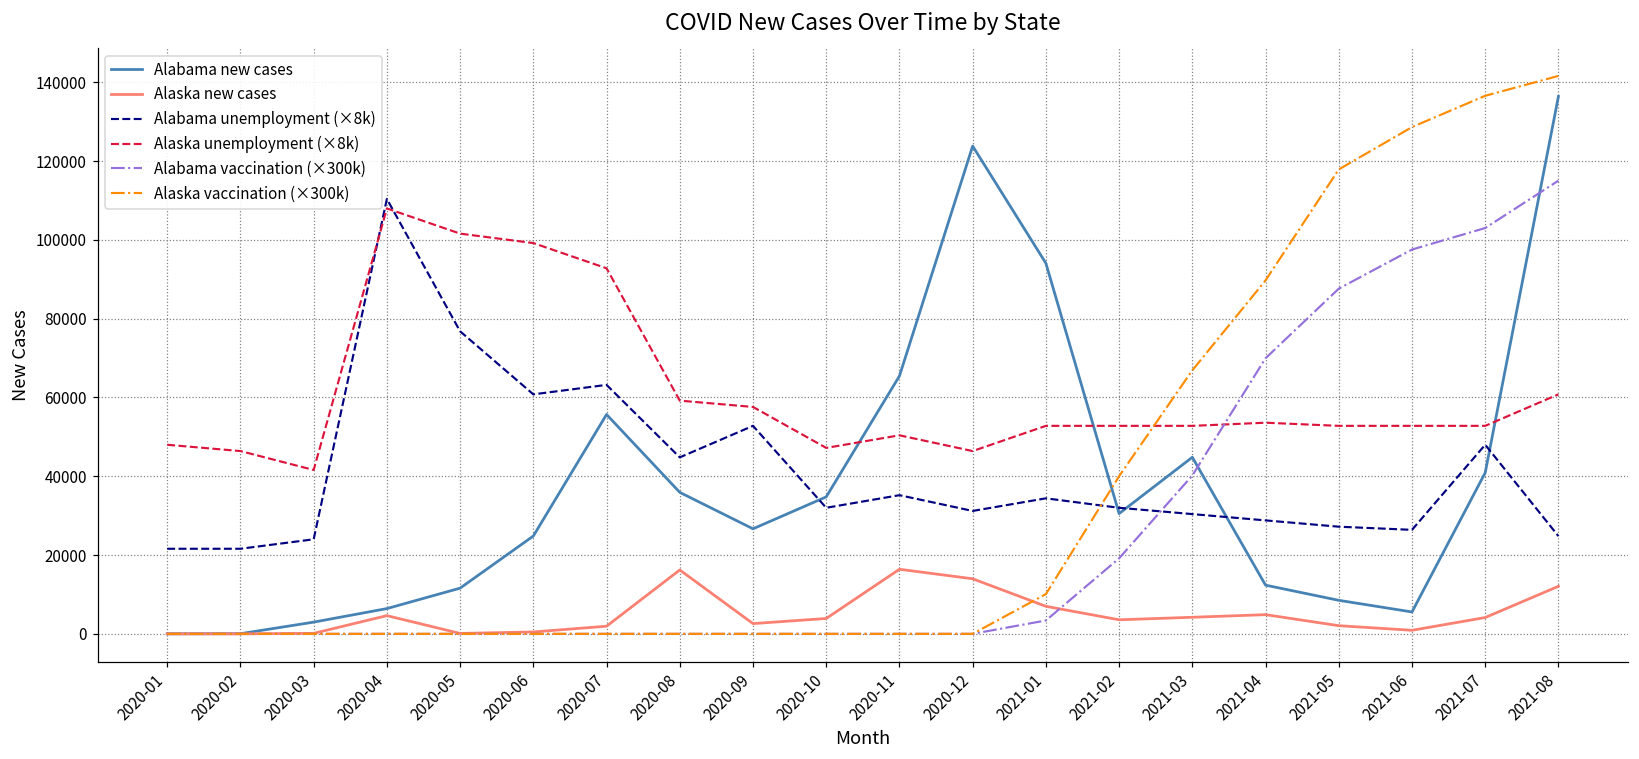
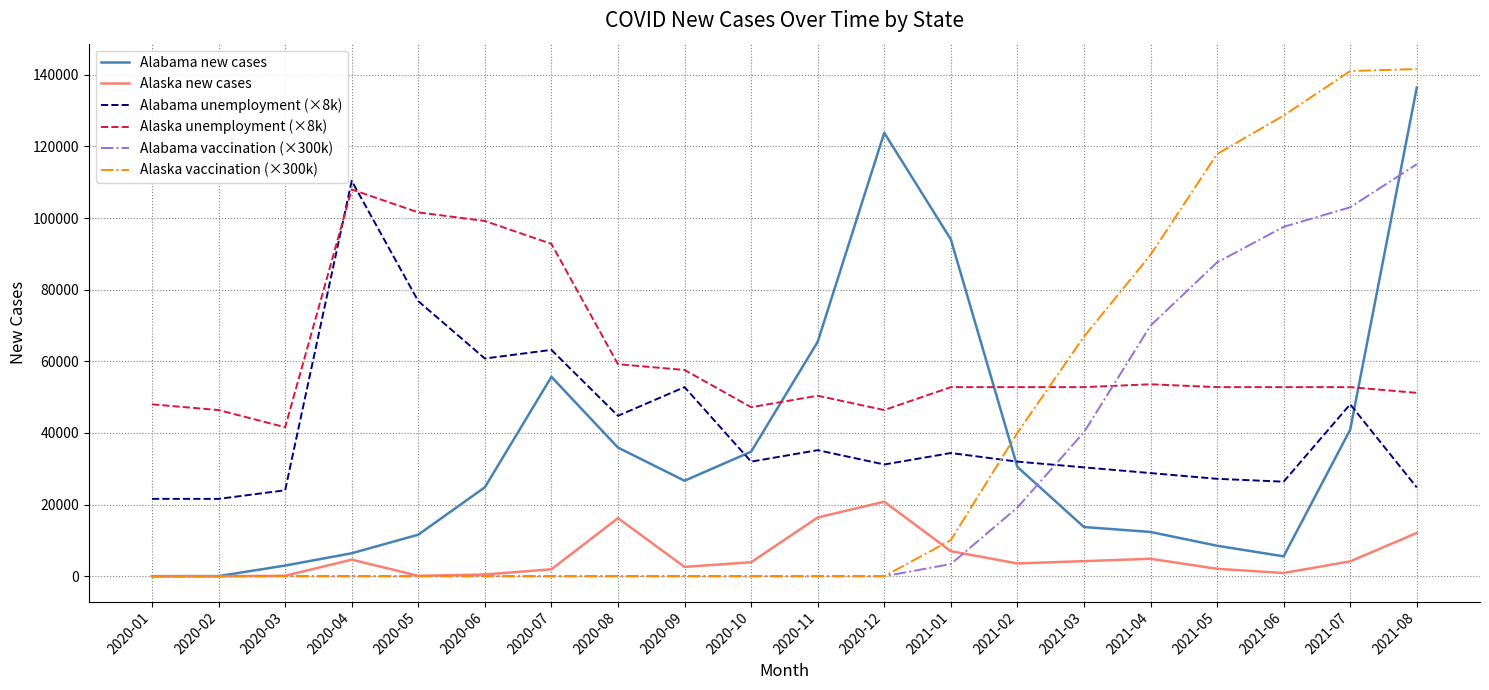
  {
    "Alabama new cases": {
      "2020-03": 3000,
      "2020-04": 6000,
      "2020-05": 12000,
      "2020-06": 25000,
      "2020-07": 56000,
      "2020-08": 36000,
      "2020-09": 27000,
      "2020-10": 35000,
      "2020-11": 65000,
      "2020-12": 124000,
      "2021-01": 94000,
      "2021-02": 31000,
-     "2021-03": 45000,
+     "2021-03": 14000,
      "2021-04": 12000,
      "2021-05": 9000,
      "2021-06": 6000,
      "2021-07": 41000,
      "2021-08": 136000
    },
    "Alaska new cases": {
      "2020-04": 5000,
      "2020-07": 2000,
      "2020-08": 16000,
      "2020-09": 3000,
      "2020-10": 4000,
      "2020-11": 16000,
-     "2020-12": 14000,
+     "2020-12": 21000,
      "2021-01": 7000,
      "2021-02": 4000,
      "2021-03": 4000,
      "2021-04": 5000,
      "2021-05": 2000,
      "2021-06": 1000,
      "2021-07": 4000,
      "2021-08": 12000
    },
    "Alabama unemployment (×8k)": {
      "2020-01": 22000,
      "2020-02": 22000,
      "2020-03": 24000,
      "2020-04": 110000,
      "2020-05": 77000,
      "2020-06": 61000,
      "2020-07": 63000,
      "2020-08": 45000,
      "2020-09": 53000,
      "2020-10": 32000,
      "2020-11": 35000,
      "2020-12": 31000,
      "2021-01": 34000,
      "2021-02": 32000,
      "2021-03": 30000,
      "2021-04": 29000,
      "2021-05": 27000,
      "2021-06": 26000,
      "2021-07": 48000,
      "2021-08": 25000
    },
    "Alaska unemployment (×8k)": {
      "2020-01": 48000,
      "2020-02": 46000,
      "2020-03": 42000,
      "2020-04": 108000,
      "2020-05": 102000,
      "2020-06": 99000,
      "2020-07": 93000,
      "2020-08": 59000,
      "2020-09": 58000,
      "2020-10": 47000,
      "2020-11": 50000,
      "2020-12": 46000,
      "2021-01": 53000,
      "2021-02": 53000,
      "2021-03": 53000,
      "2021-04": 54000,
      "2021-05": 53000,
      "2021-06": 53000,
      "2021-07": 53000,
-     "2021-08": 61000
+     "2021-08": 51000
    },
    "Alabama vaccination (×300k)": {
      "2021-01": 3000,
      "2021-02": 19000,
      "2021-03": 40000,
      "2021-04": 70000,
      "2021-05": 88000,
      "2021-06": 98000,
      "2021-07": 103000,
      "2021-08": 115000
    },
    "Alaska vaccination (×300k)": {
      "2021-01": 10000,
      "2021-02": 40000,
      "2021-03": 67000,
      "2021-04": 90000,
      "2021-05": 118000,
      "2021-06": 129000,
-     "2021-07": 137000,
+     "2021-07": 141000,
      "2021-08": 142000
    }
  }
